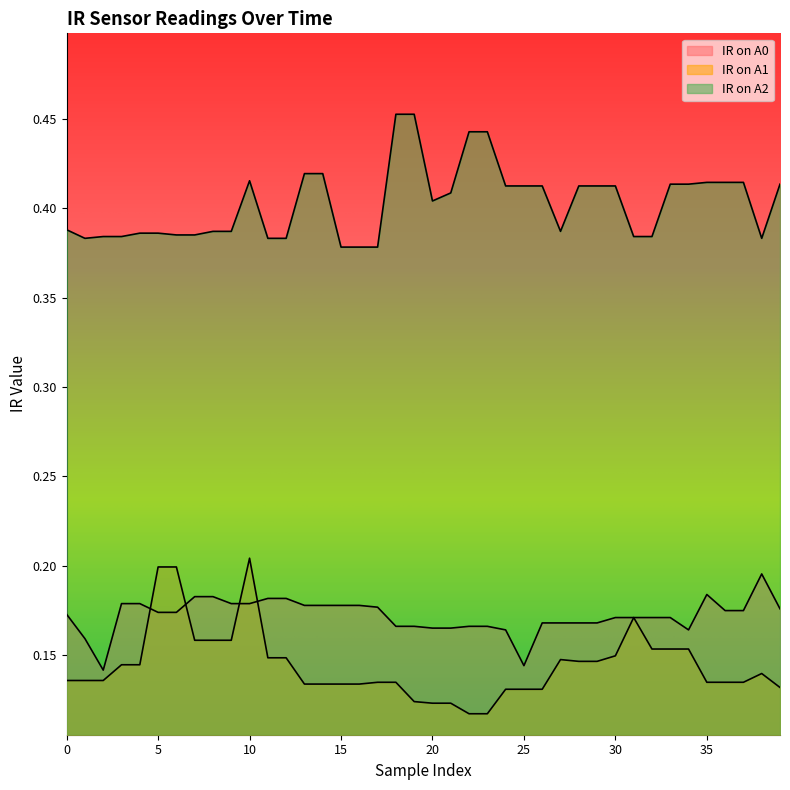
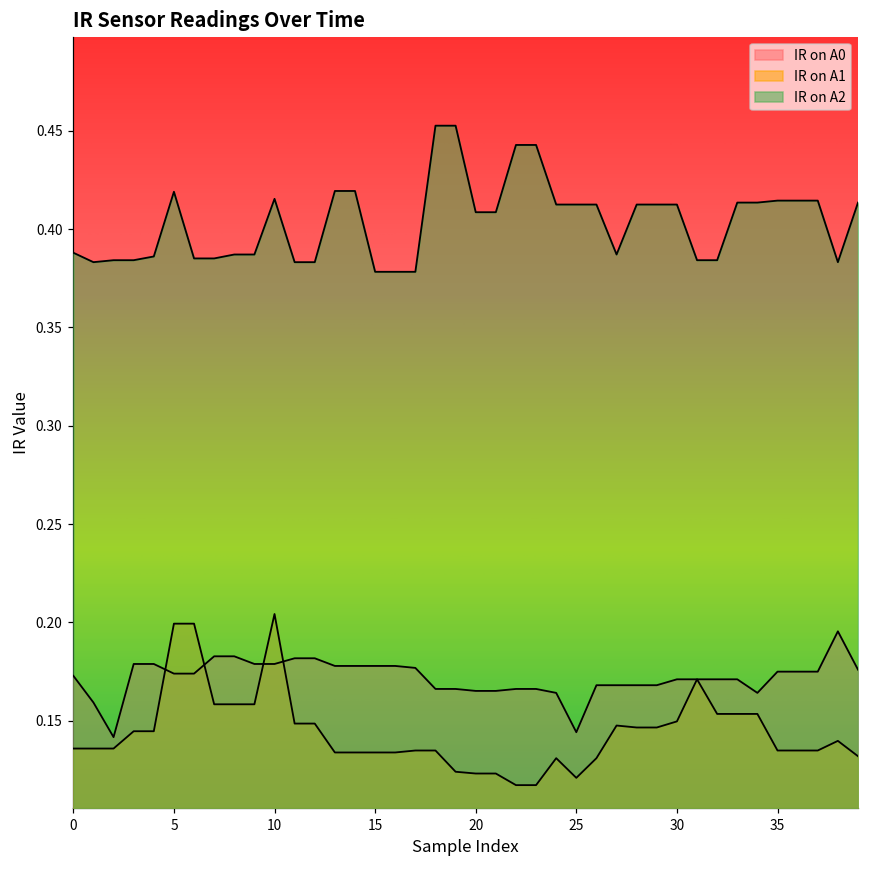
  {
    "IR on A0": {
      "0": 0.173,
      "5": 0.174,
      "10": 0.179,
      "15": 0.178,
      "20": 0.165,
      "25": 0.144,
      "30": 0.171,
-     "35": 0.184
+     "35": 0.175
    },
    "IR on A1": {
      "0": 0.136,
      "5": 0.199,
      "10": 0.204,
      "15": 0.134,
      "20": 0.123,
-     "25": 0.131,
+     "25": 0.121,
      "30": 0.150,
      "35": 0.135
    },
    "IR on A2": {
      "0": 0.388,
-     "5": 0.386,
+     "5": 0.419,
      "10": 0.415,
      "15": 0.378,
-     "20": 0.404,
+     "20": 0.409,
      "25": 0.413,
      "30": 0.413,
      "35": 0.415
    }
  }
